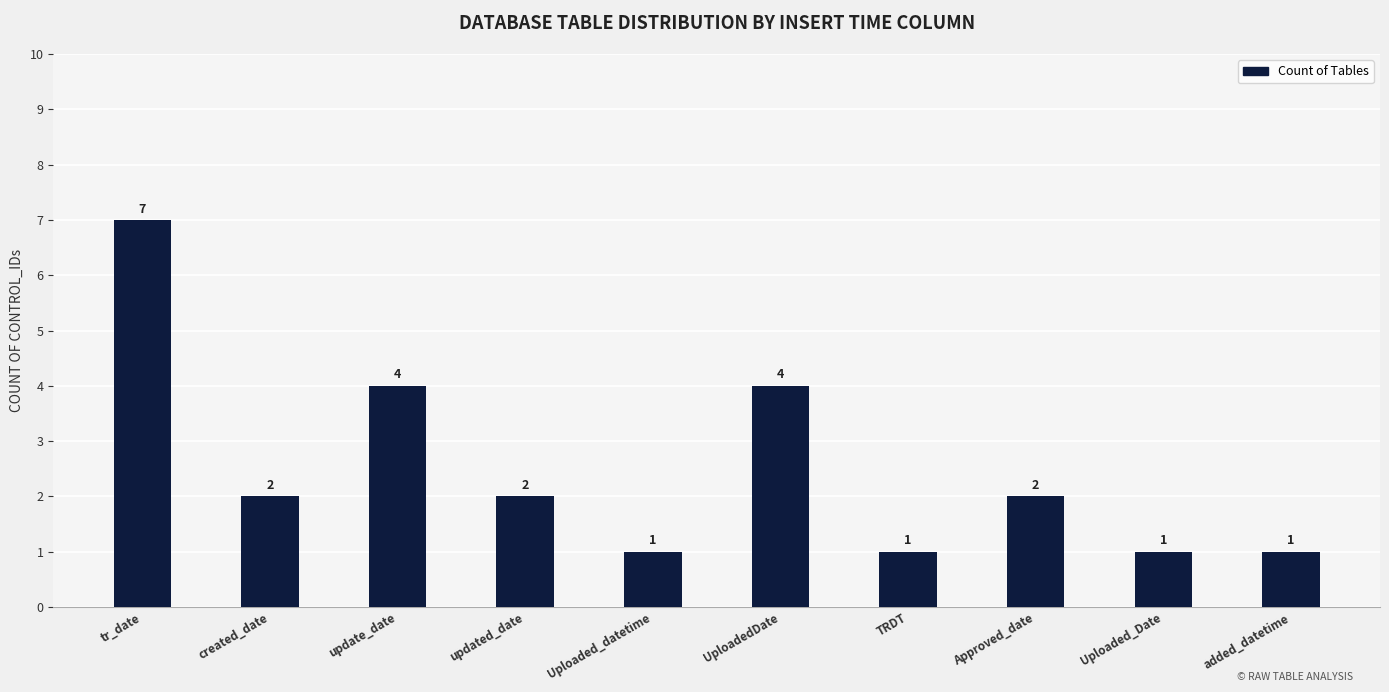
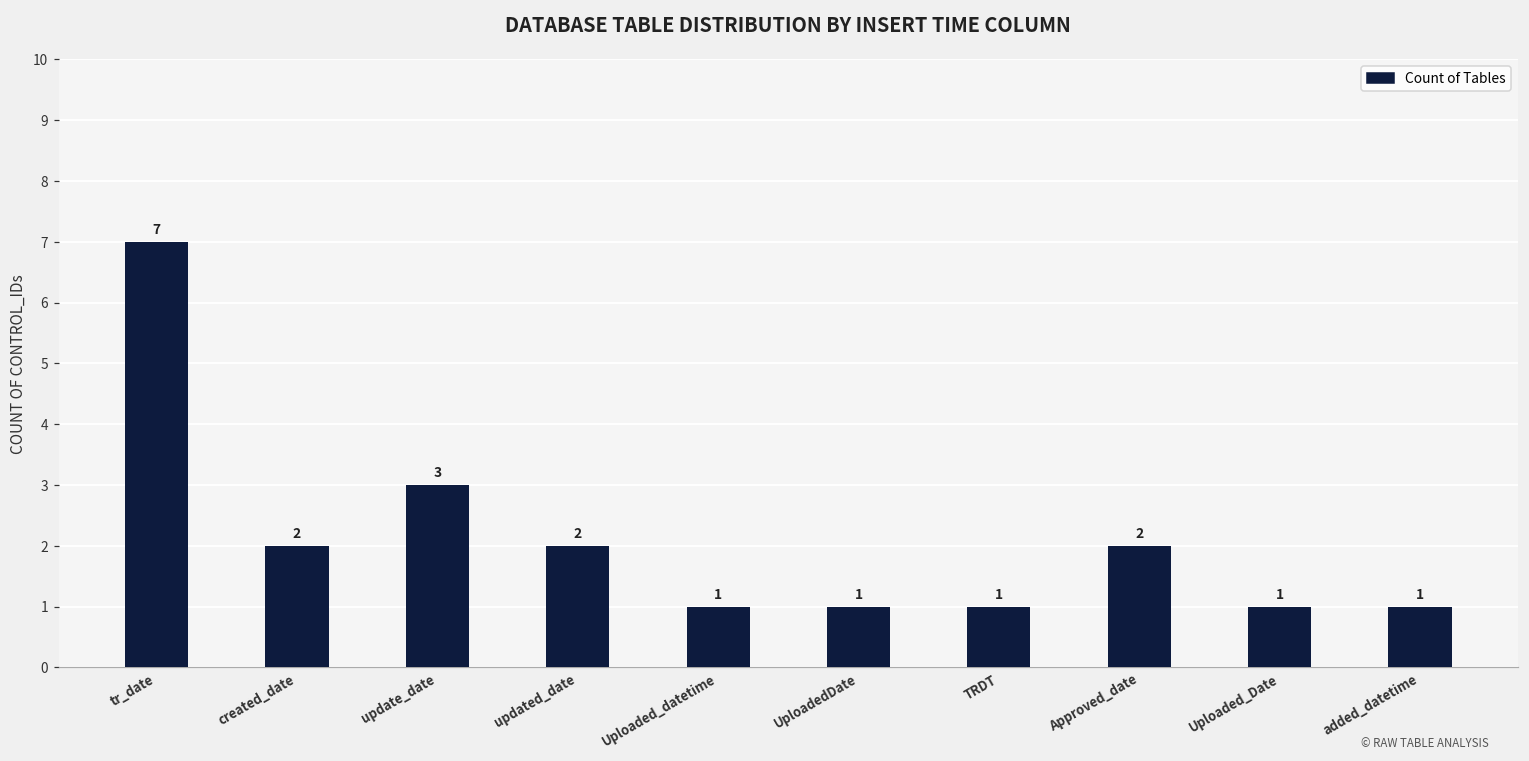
  {
    "tr_date": 7,
    "created_date": 2,
-   "update_date": 4,
+   "update_date": 3,
    "updated_date": 2,
    "Uploaded_datetime": 1,
-   "UploadedDate": 4,
+   "UploadedDate": 1,
    "TRDT": 1,
    "Approved_date": 2,
    "Uploaded_Date": 1,
    "added_datetime": 1
  }
